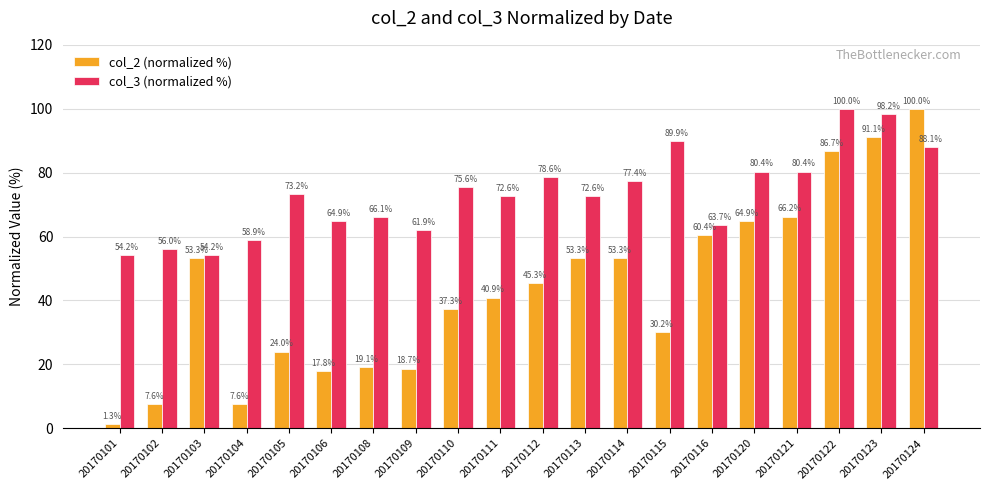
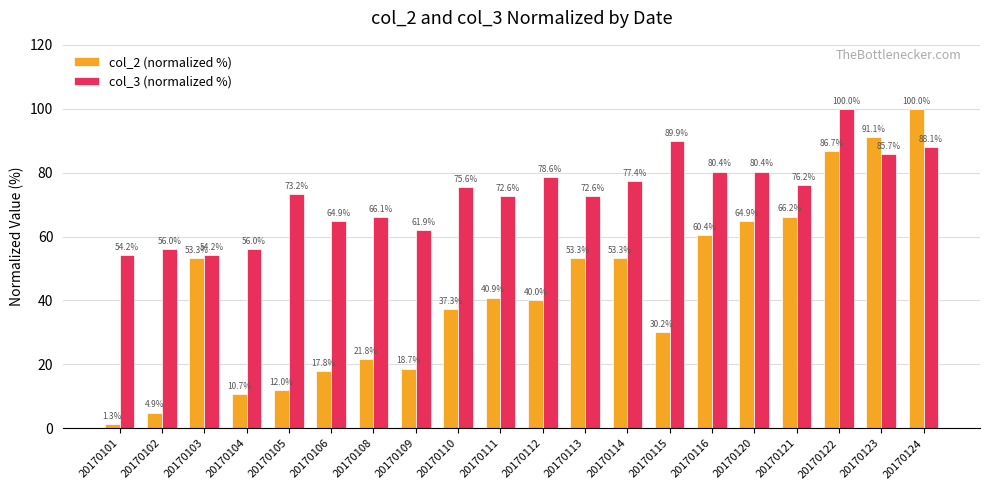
  {
    "col_2 (normalized %)": {
      "20170101": "1.3%",
-     "20170102": "7.6%",
-     "20170104": "7.6%",
-     "20170105": "24.0%",
+     "20170102": "4.9%",
+     "20170104": "10.7%",
+     "20170105": "12.0%",
      "20170106": "17.8%",
-     "20170108": "19.1%",
+     "20170108": "21.8%",
      "20170109": "18.7%",
      "20170110": "37.3%",
      "20170111": "40.9%",
-     "20170112": "45.3%",
+     "20170112": "40.0%",
      "20170113": "53.3%",
      "20170114": "53.3%",
      "20170115": "30.2%",
      "20170116": "60.4%",
      "20170120": "64.9%",
      "20170121": "66.2%",
      "20170122": "86.7%",
      "20170123": "91.1%",
      "20170124": "100.0%"
    },
    "col_3 (normalized %)": {
      "20170101": "54.2%",
      "20170102": "56.0%",
-     "20170104": "58.9%",
+     "20170104": "56.0%",
      "20170105": "73.2%",
      "20170106": "64.9%",
      "20170108": "66.1%",
      "20170109": "61.9%",
      "20170110": "75.6%",
      "20170111": "72.6%",
      "20170112": "78.6%",
      "20170113": "72.6%",
      "20170114": "77.4%",
      "20170115": "89.9%",
-     "20170116": "63.7%",
+     "20170116": "80.4%",
      "20170120": "80.4%",
-     "20170121": "80.4%",
+     "20170121": "76.2%",
      "20170122": "100.0%",
-     "20170123": "98.2%",
+     "20170123": "85.7%",
      "20170124": "88.1%"
    }
  }
